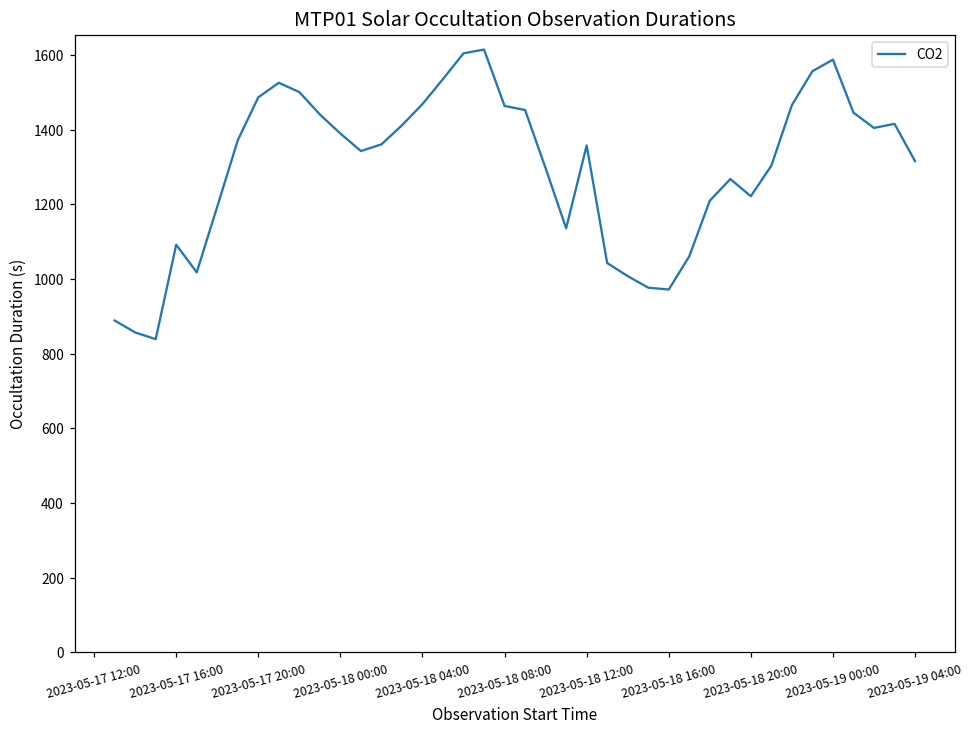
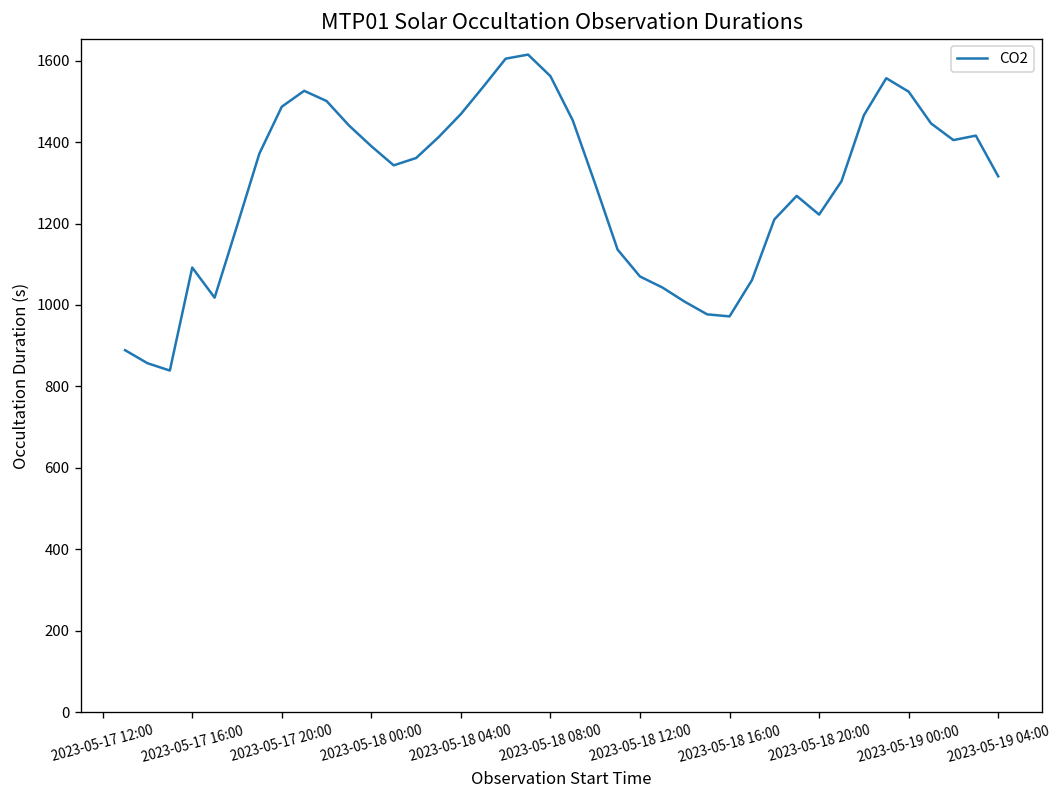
  {
    "2023-05-17 16:00": 1090,
    "2023-05-17 20:00": 1490,
    "2023-05-18 00:00": 1390,
    "2023-05-18 04:00": 1470,
-   "2023-05-18 08:00": 1460,
-   "2023-05-18 12:00": 1360,
+   "2023-05-18 08:00": 1560,
+   "2023-05-18 12:00": 1070,
    "2023-05-18 16:00": 970,
    "2023-05-18 20:00": 1220,
-   "2023-05-19 00:00": 1590,
+   "2023-05-19 00:00": 1520,
    "2023-05-19 04:00": 1320
  }
